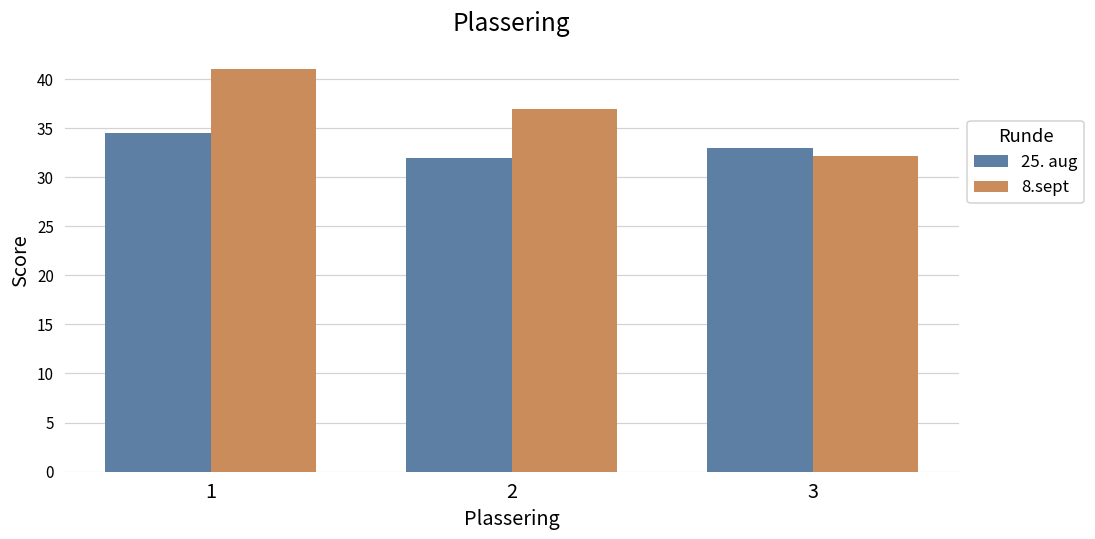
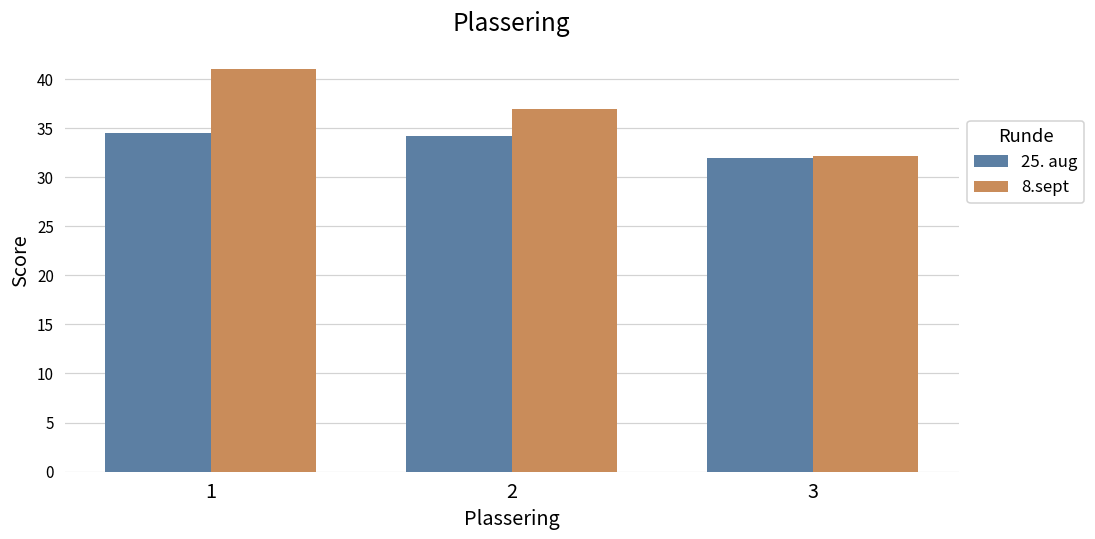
  {
    "25. aug": {
      "1": 35,
-     "2": 32,
-     "3": 33
+     "2": 34,
+     "3": 32
    },
    "8.sept": {
      "1": 41,
      "2": 37,
      "3": 32
    }
  }
